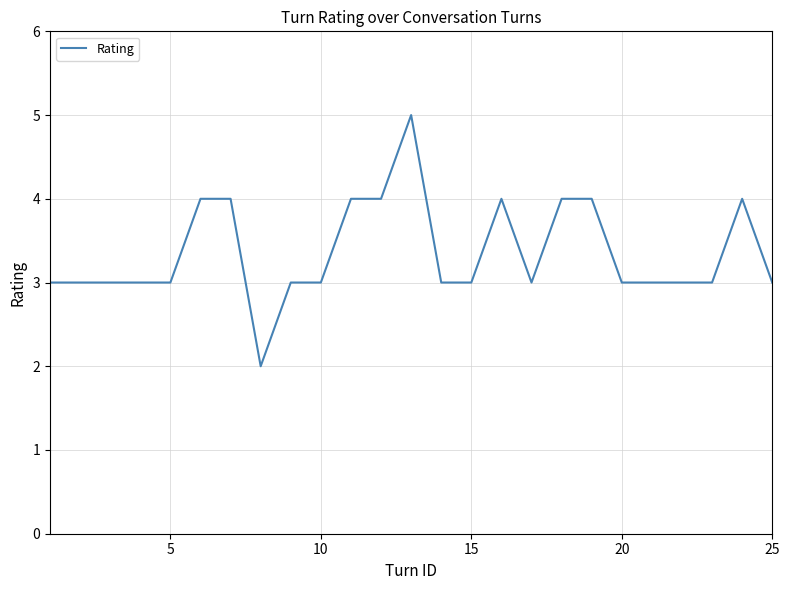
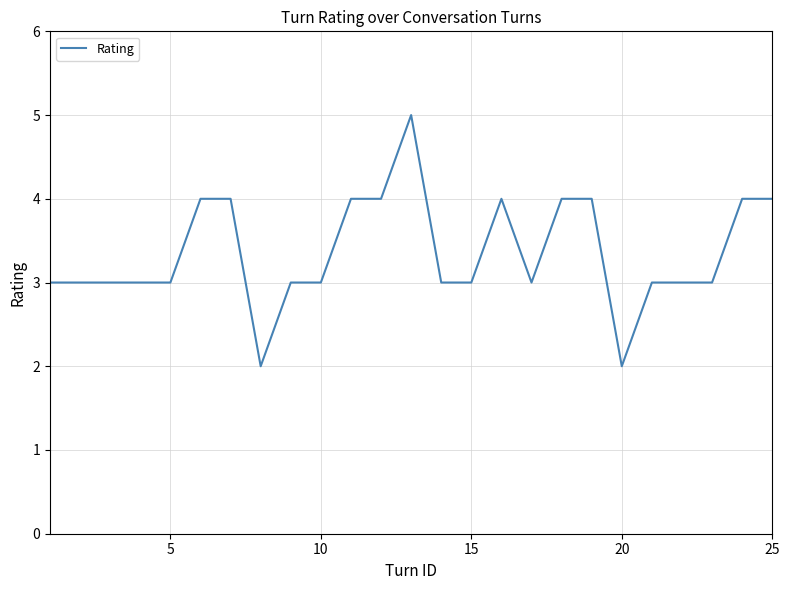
  {
    "5": 3,
    "10": 3,
    "15": 3,
-   "20": 3,
-   "25": 3
+   "20": 2,
+   "25": 4
  }
